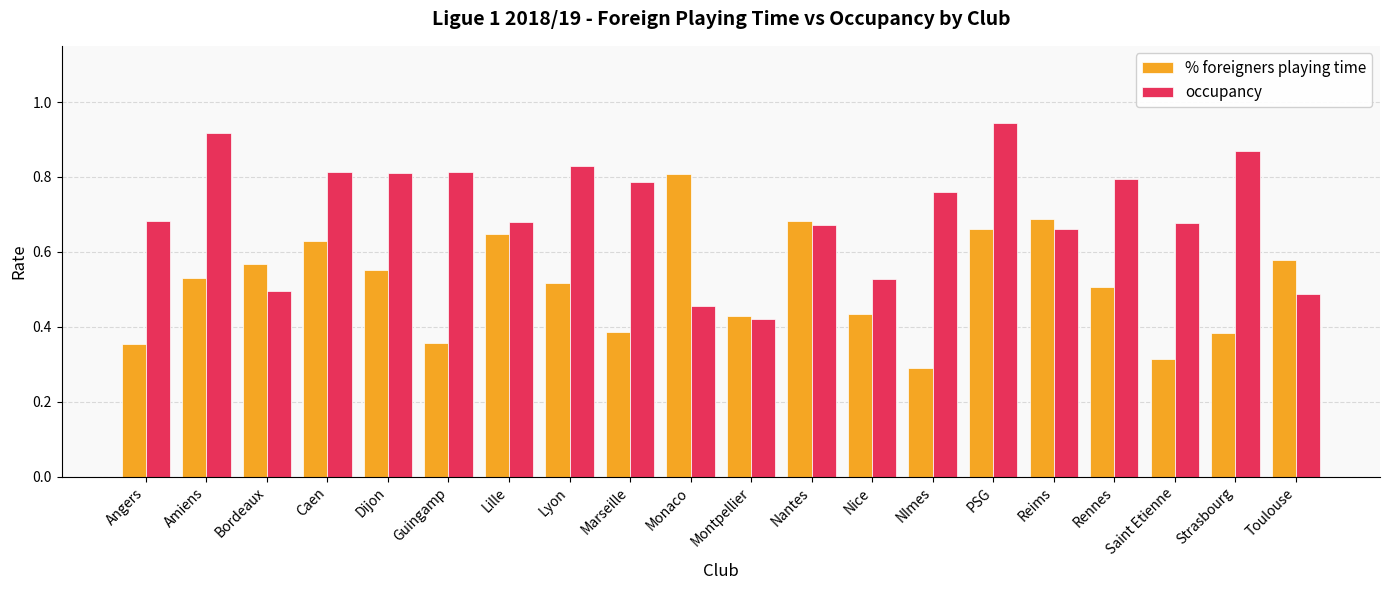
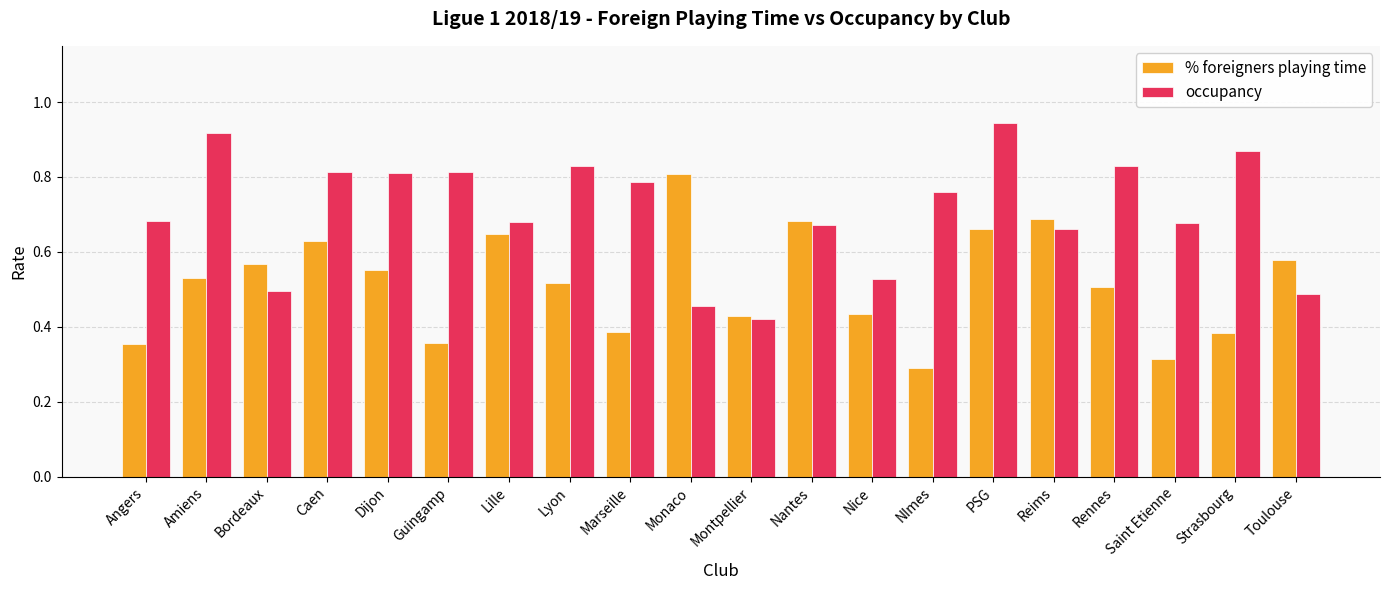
  {
    "% foreigners playing time": {
      "Angers": 0.35,
      "Amiens": 0.53,
      "Bordeaux": 0.57,
      "Caen": 0.63,
      "Dijon": 0.55,
      "Guingamp": 0.36,
      "Lille": 0.65,
      "Lyon": 0.52,
      "Marseille": 0.39,
      "Monaco": 0.81,
      "Montpellier": 0.43,
      "Nantes": 0.68,
      "Nice": 0.43,
      "NImes": 0.29,
      "PSG": 0.66,
      "Reims": 0.69,
      "Rennes": 0.51,
      "Saint Etienne": 0.32,
      "Strasbourg": 0.38,
      "Toulouse": 0.58
    },
    "occupancy": {
      "Angers": 0.68,
      "Amiens": 0.92,
      "Bordeaux": 0.50,
      "Caen": 0.81,
      "Dijon": 0.81,
      "Guingamp": 0.81,
      "Lille": 0.68,
      "Lyon": 0.83,
      "Marseille": 0.79,
      "Monaco": 0.46,
      "Montpellier": 0.42,
      "Nantes": 0.67,
      "Nice": 0.53,
      "NImes": 0.76,
      "PSG": 0.94,
      "Reims": 0.66,
-     "Rennes": 0.80,
+     "Rennes": 0.83,
      "Saint Etienne": 0.68,
      "Strasbourg": 0.87,
      "Toulouse": 0.49
    }
  }
